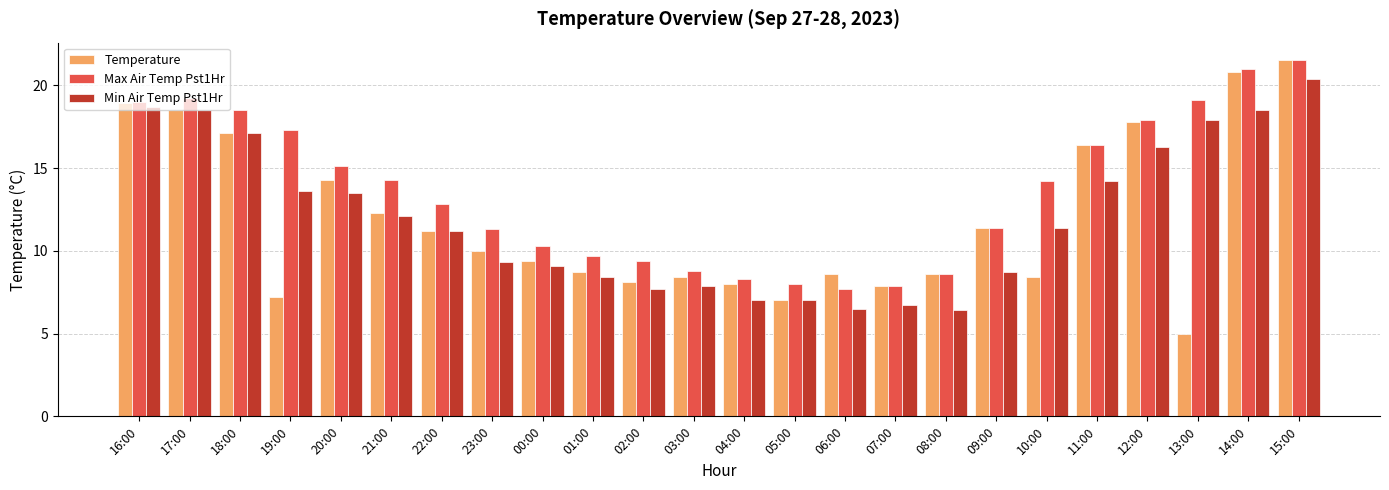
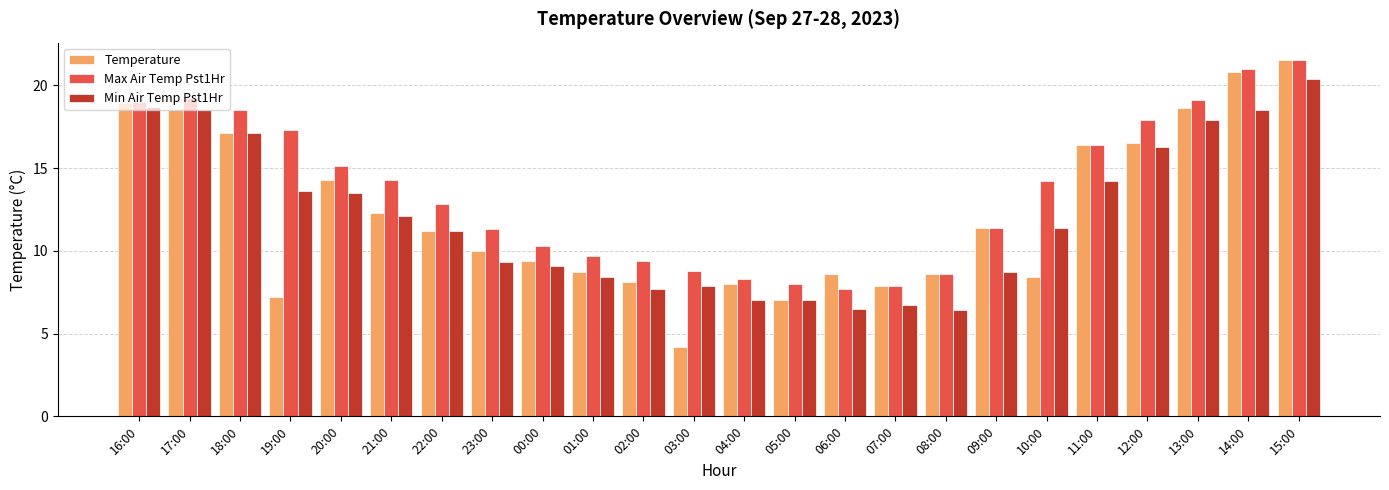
  {
    "Temperature": {
      "18:00": 17.1,
      "19:00": 7.2,
      "20:00": 14.3,
      "21:00": 12.3,
      "22:00": 11.2,
      "23:00": 10.0,
      "00:00": 9.4,
      "01:00": 8.7,
      "02:00": 8.1,
-     "03:00": 8.4,
+     "03:00": 4.2,
      "04:00": 8.0,
      "05:00": 7.0,
      "06:00": 8.6,
      "07:00": 7.9,
      "08:00": 8.6,
      "09:00": 11.4,
      "10:00": 8.4,
      "11:00": 16.4,
-     "12:00": 17.8,
-     "13:00": 5.0,
+     "12:00": 16.5,
+     "13:00": 18.6,
      "14:00": 20.8,
      "15:00": 21.5
    }
  }
